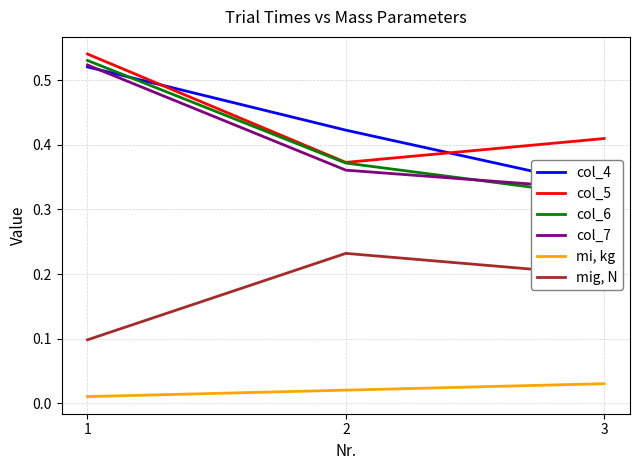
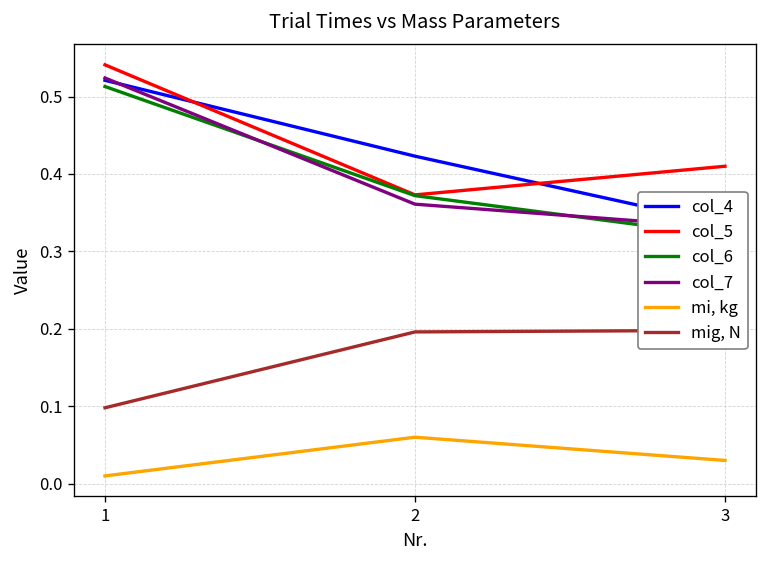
  {
    "col_4": {
      "2": 0.42
    },
    "col_5": {
      "1": 0.54,
      "3": 0.41
    },
    "col_6": {
-     "1": 0.53
+     "1": 0.51
    },
    "col_7": {
      "2": 0.36
    },
    "mi, kg": {
      "1": 0.01,
-     "2": 0.02,
+     "2": 0.06,
      "3": 0.03
    },
    "mig, N": {
      "1": 0.10,
-     "2": 0.23
+     "2": 0.20
    }
  }
